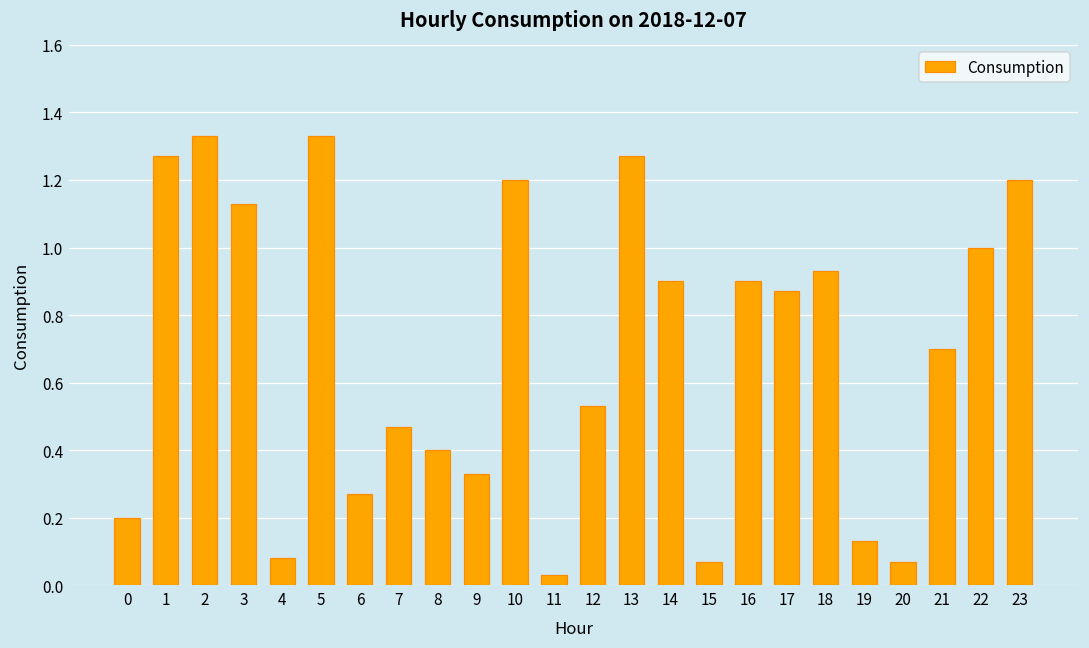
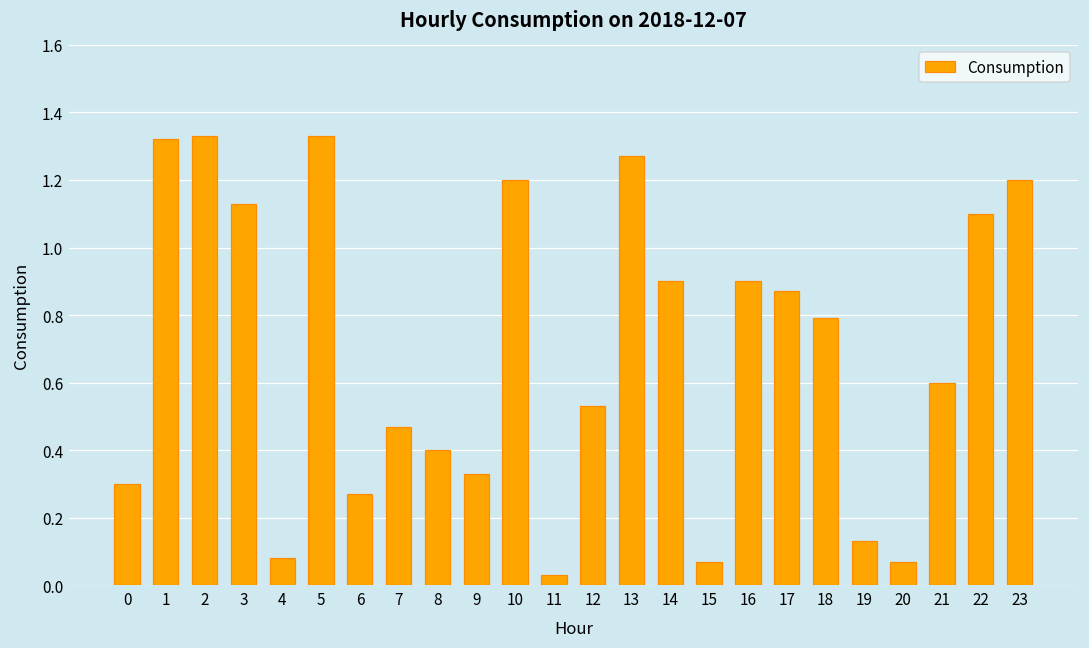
  {
-   "0": 0.2,
-   "1": 1.27,
+   "0": 0.3,
+   "1": 1.32,
    "2": 1.33,
    "3": 1.13,
    "4": 0.08,
    "5": 1.33,
    "6": 0.27,
    "7": 0.47,
    "8": 0.40,
    "9": 0.33,
    "10": 1.20,
    "11": 0.03,
    "12": 0.53,
    "13": 1.27,
    "14": 0.90,
    "15": 0.07,
    "16": 0.90,
    "17": 0.87,
-   "18": 0.93,
+   "18": 0.79,
    "19": 0.13,
    "20": 0.07,
-   "21": 0.7,
-   "22": 1.0,
+   "21": 0.6,
+   "22": 1.1,
    "23": 1.20
  }
